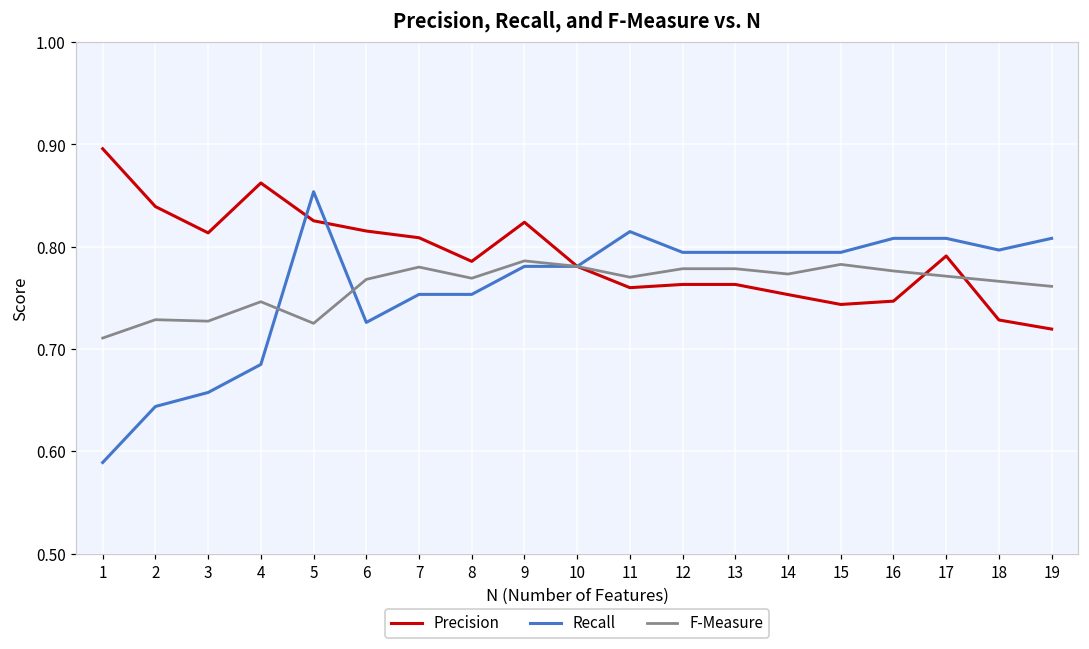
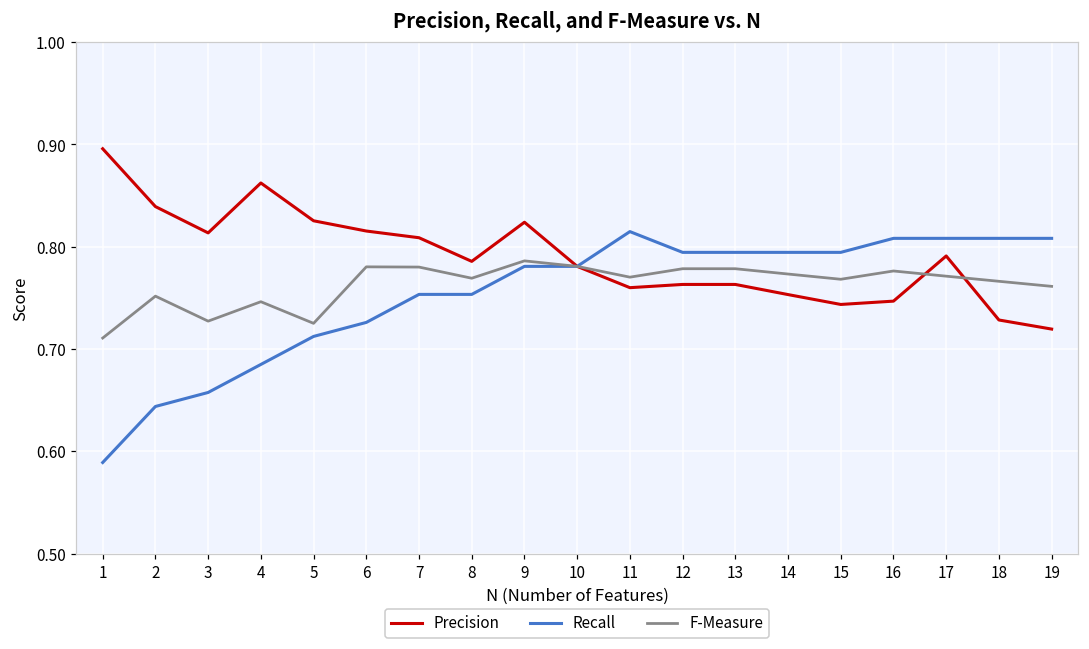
  {
    "Precision": {
      "1": 0.90,
      "2": 0.84,
      "3": 0.81,
      "4": 0.86,
      "5": 0.83,
      "6": 0.82,
      "7": 0.81,
      "8": 0.79,
      "9": 0.82,
      "11": 0.76,
      "12": 0.76,
      "13": 0.76,
      "14": 0.75,
      "15": 0.74,
      "16": 0.75,
      "17": 0.79,
      "18": 0.73,
      "19": 0.72
    },
    "Recall": {
      "1": 0.59,
      "2": 0.64,
      "3": 0.66,
      "4": 0.68,
-     "5": 0.85,
+     "5": 0.71,
      "6": 0.73,
      "7": 0.75,
      "8": 0.75,
      "9": 0.78,
      "11": 0.81,
      "12": 0.79,
      "13": 0.79,
      "14": 0.79,
      "15": 0.79,
      "16": 0.81,
      "17": 0.81,
-     "18": 0.80,
+     "18": 0.81,
      "19": 0.81
    },
    "F-Measure": {
      "1": 0.71,
-     "2": 0.73,
+     "2": 0.75,
      "3": 0.73,
      "4": 0.75,
      "5": 0.73,
-     "6": 0.77,
+     "6": 0.78,
      "7": 0.78,
      "8": 0.77,
      "9": 0.79,
      "11": 0.77,
      "12": 0.78,
      "13": 0.78,
      "14": 0.77,
-     "15": 0.78,
+     "15": 0.77,
      "16": 0.78,
      "17": 0.77,
      "18": 0.77,
      "19": 0.76
    }
  }
